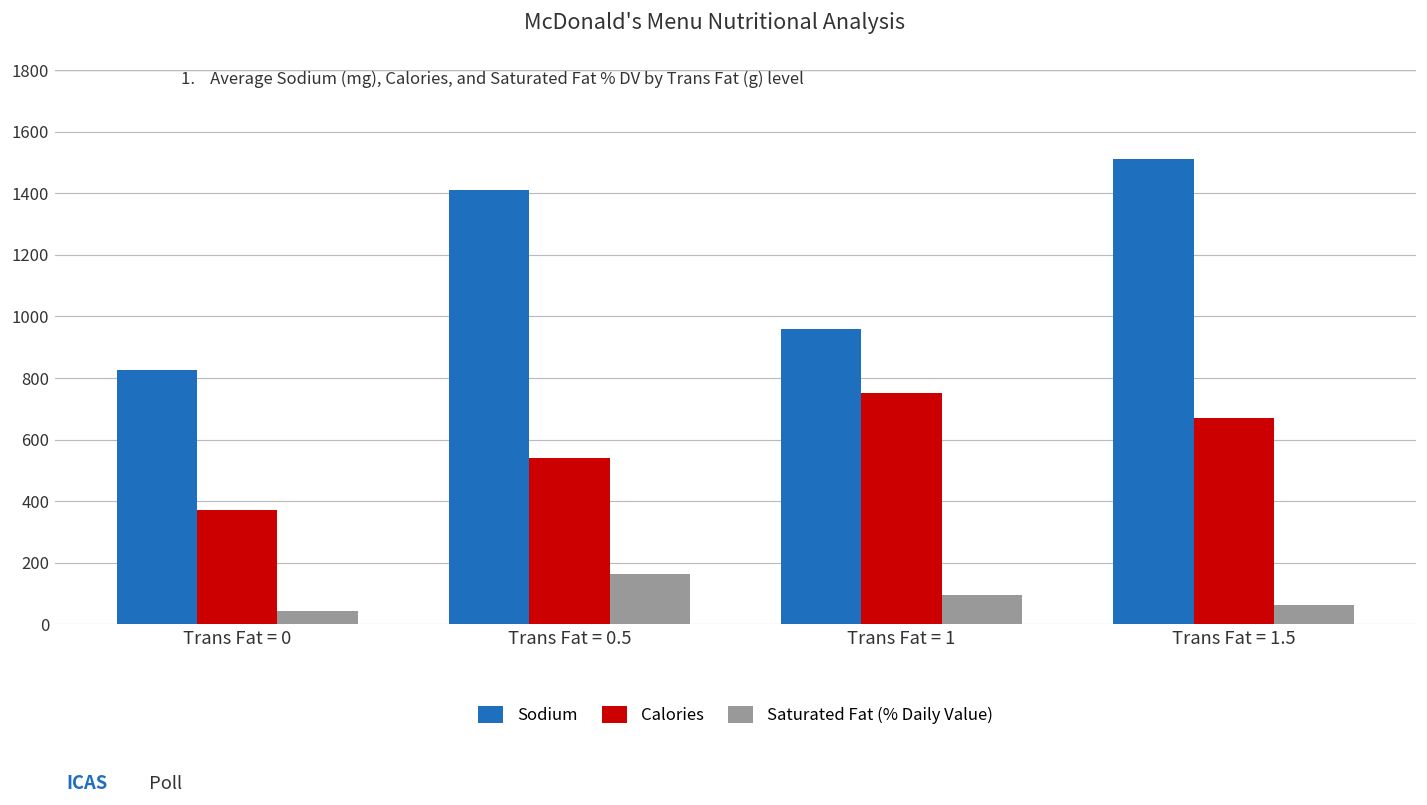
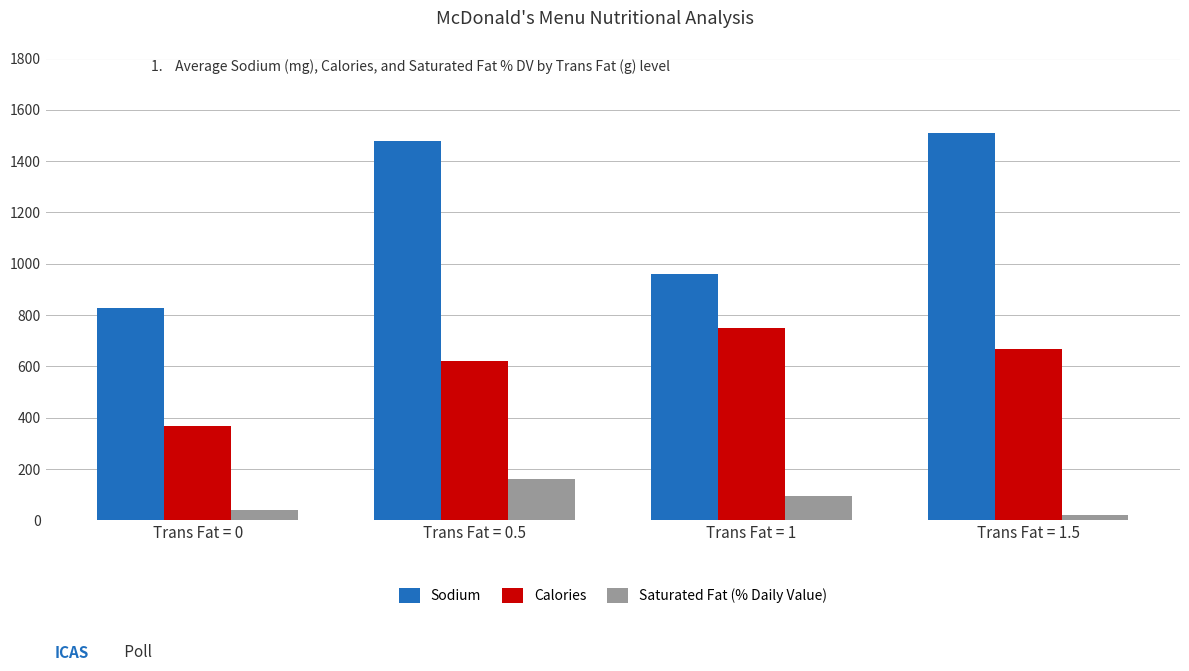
  {
    "Sodium": {
      "Trans Fat = 0": 830,
-     "Trans Fat = 0.5": 1410,
+     "Trans Fat = 0.5": 1480,
      "Trans Fat = 1": 960,
      "Trans Fat = 1.5": 1510
    },
    "Calories": {
      "Trans Fat = 0": 370,
-     "Trans Fat = 0.5": 540,
+     "Trans Fat = 0.5": 620,
      "Trans Fat = 1": 750,
      "Trans Fat = 1.5": 670
    },
    "Saturated Fat (% Daily Value)": {
      "Trans Fat = 0": 40,
      "Trans Fat = 0.5": 160,
      "Trans Fat = 1": 100,
-     "Trans Fat = 1.5": 60
+     "Trans Fat = 1.5": 20
    }
  }
